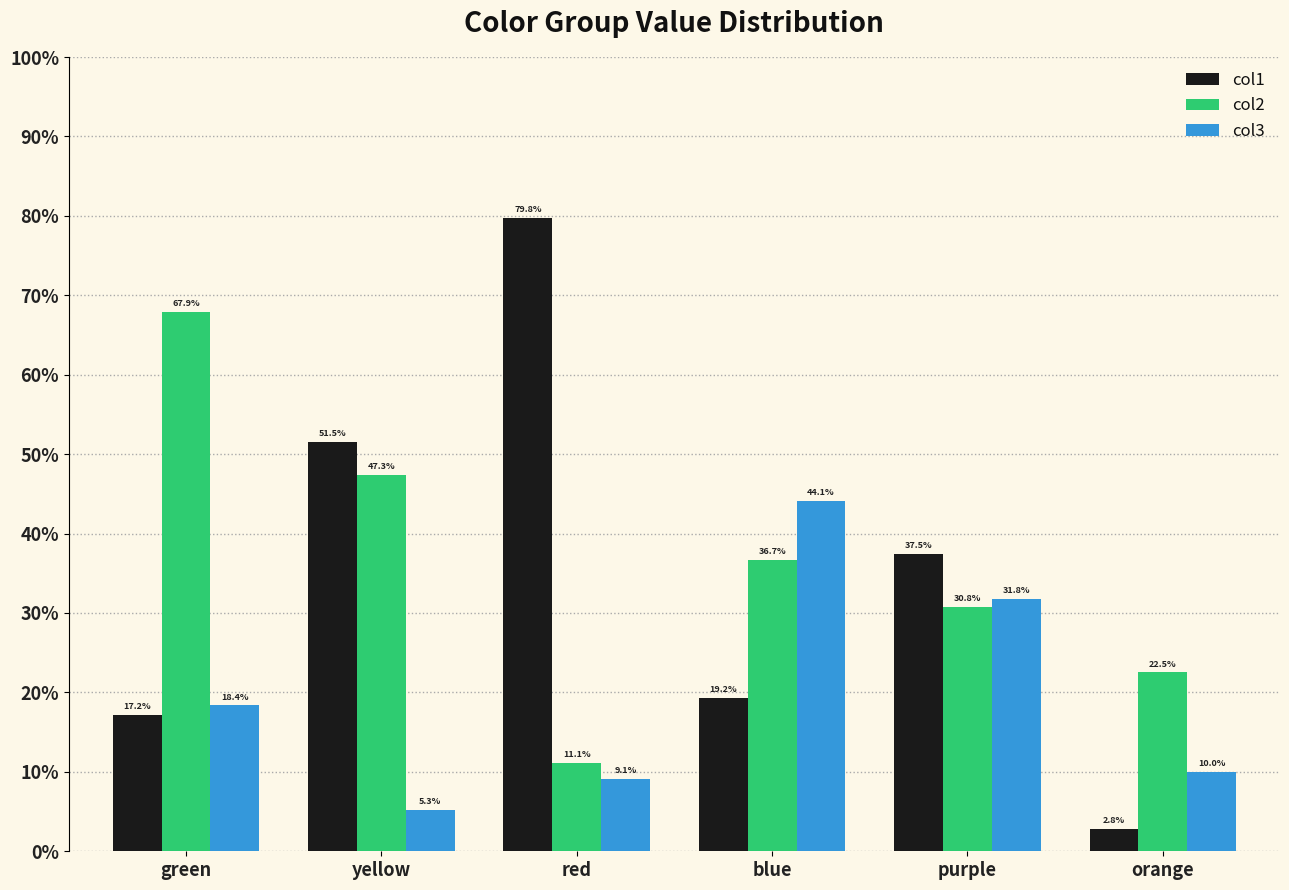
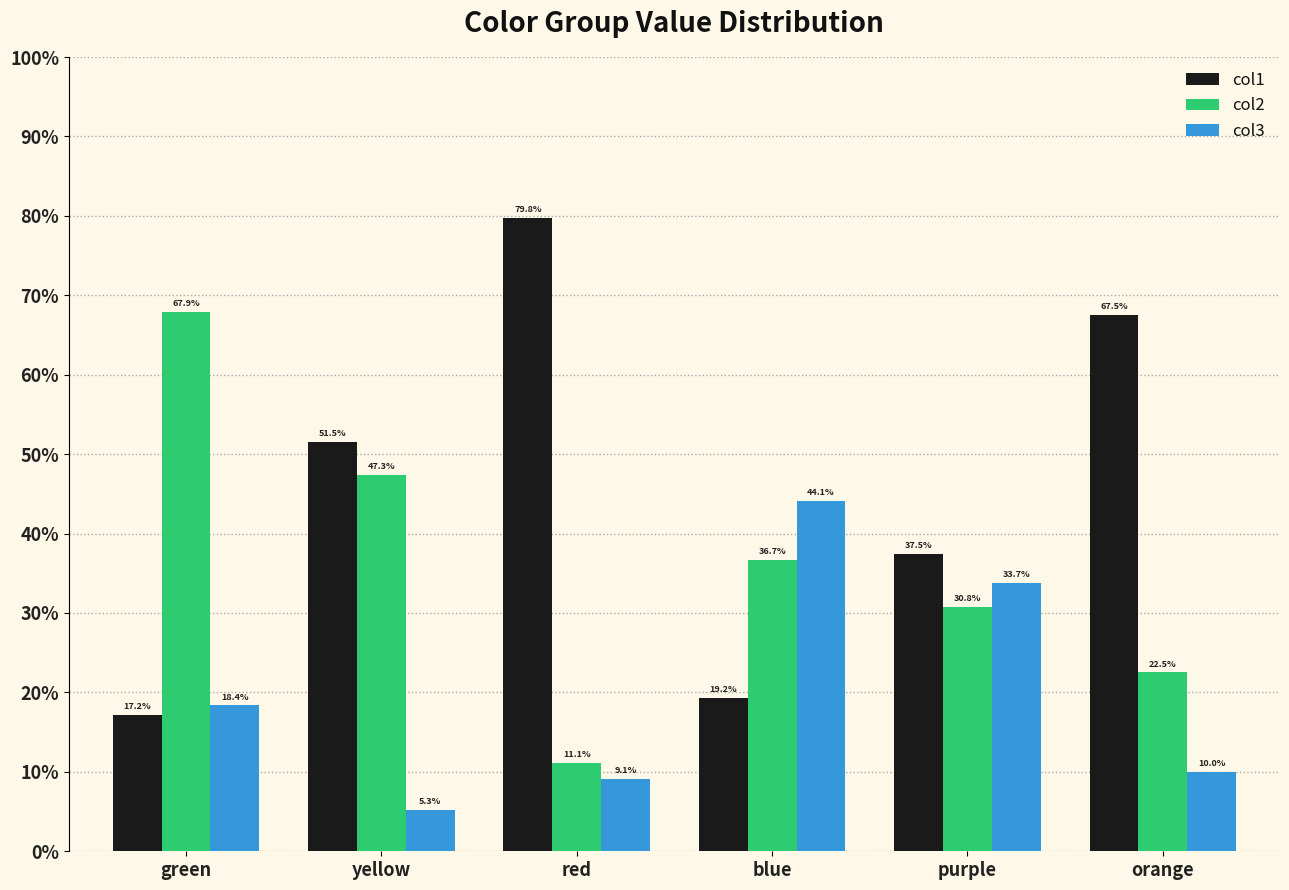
  {
    "col1": {
      "green": "17.2%",
      "yellow": "51.5%",
      "red": "79.8%",
      "blue": "19.2%",
      "purple": "37.5%",
-     "orange": "2.8%"
+     "orange": "67.5%"
    },
    "col2": {
      "green": "67.9%",
      "yellow": "47.3%",
      "red": "11.1%",
      "blue": "36.7%",
      "purple": "30.8%",
      "orange": "22.5%"
    },
    "col3": {
      "green": "18.4%",
      "yellow": "5.3%",
      "red": "9.1%",
      "blue": "44.1%",
-     "purple": "31.8%",
+     "purple": "33.7%",
      "orange": "10.0%"
    }
  }
